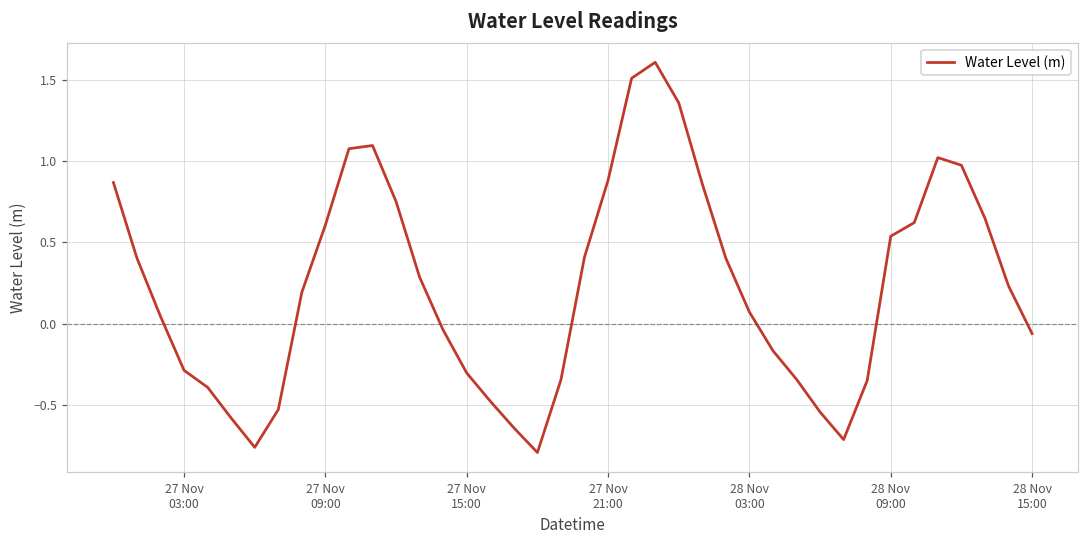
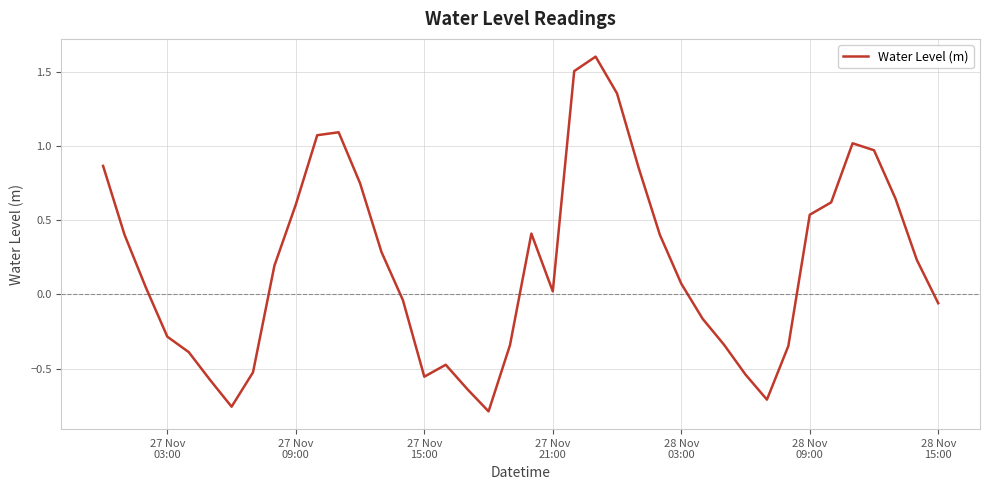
  {
    "27 Nov 03:00": -0.29,
    "27 Nov 09:00": 0.61,
-   "27 Nov 15:00": -0.30,
-   "27 Nov 21:00": 0.88,
+   "27 Nov 15:00": -0.56,
+   "27 Nov 21:00": 0.02,
    "28 Nov 03:00": 0.07,
    "28 Nov 09:00": 0.54,
    "28 Nov 15:00": -0.06
  }
